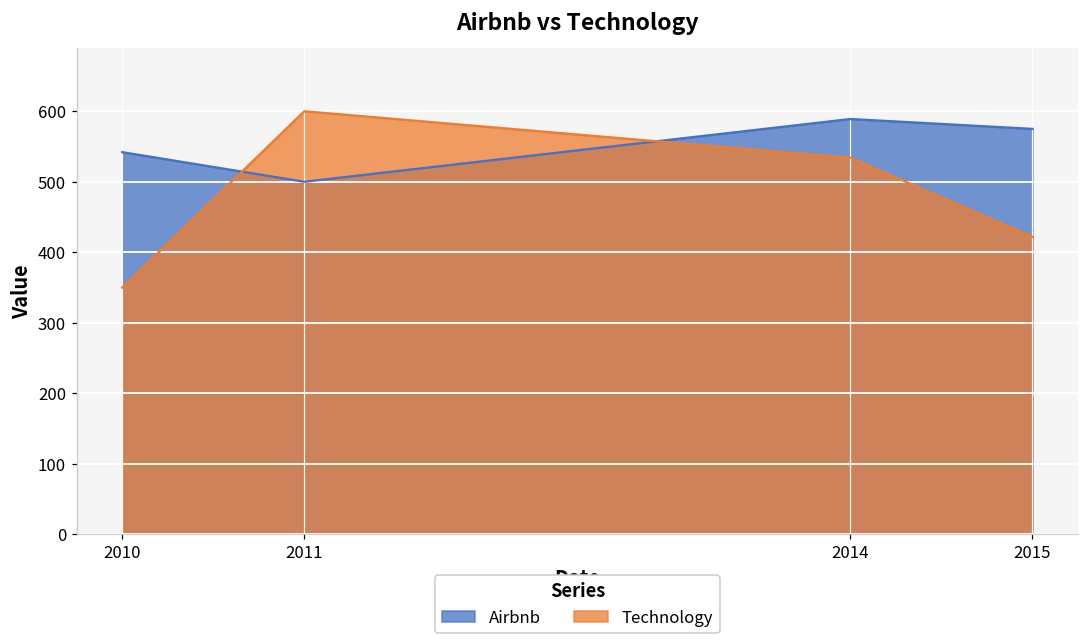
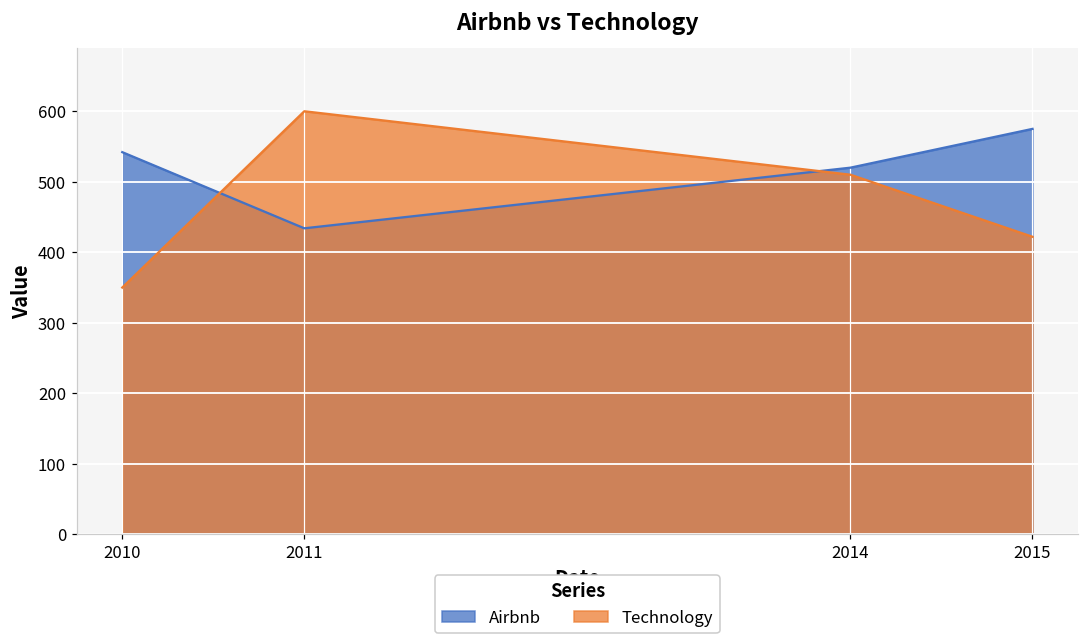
  {
    "Airbnb": {
      "2010": 540,
-     "2011": 500,
-     "2014": 590,
+     "2011": 430,
+     "2014": 520,
      "2015": 580
    },
    "Technology": {
      "2010": 350,
      "2011": 600,
-     "2014": 530,
+     "2014": 510,
      "2015": 420
    }
  }
